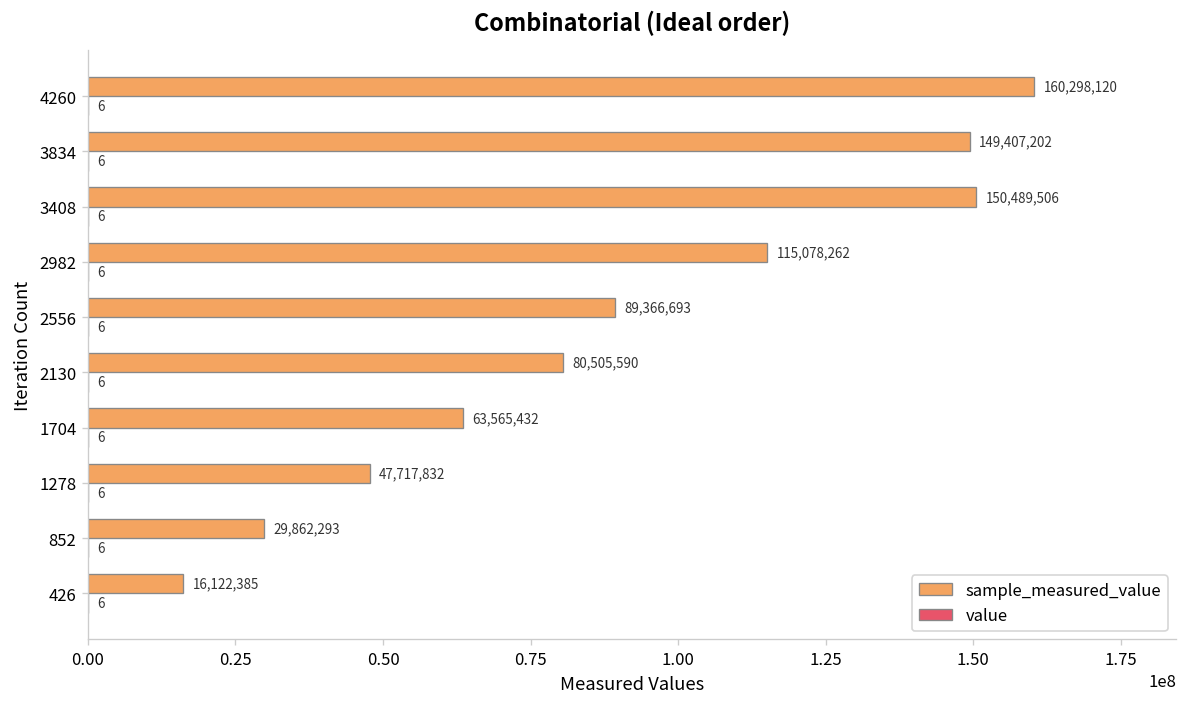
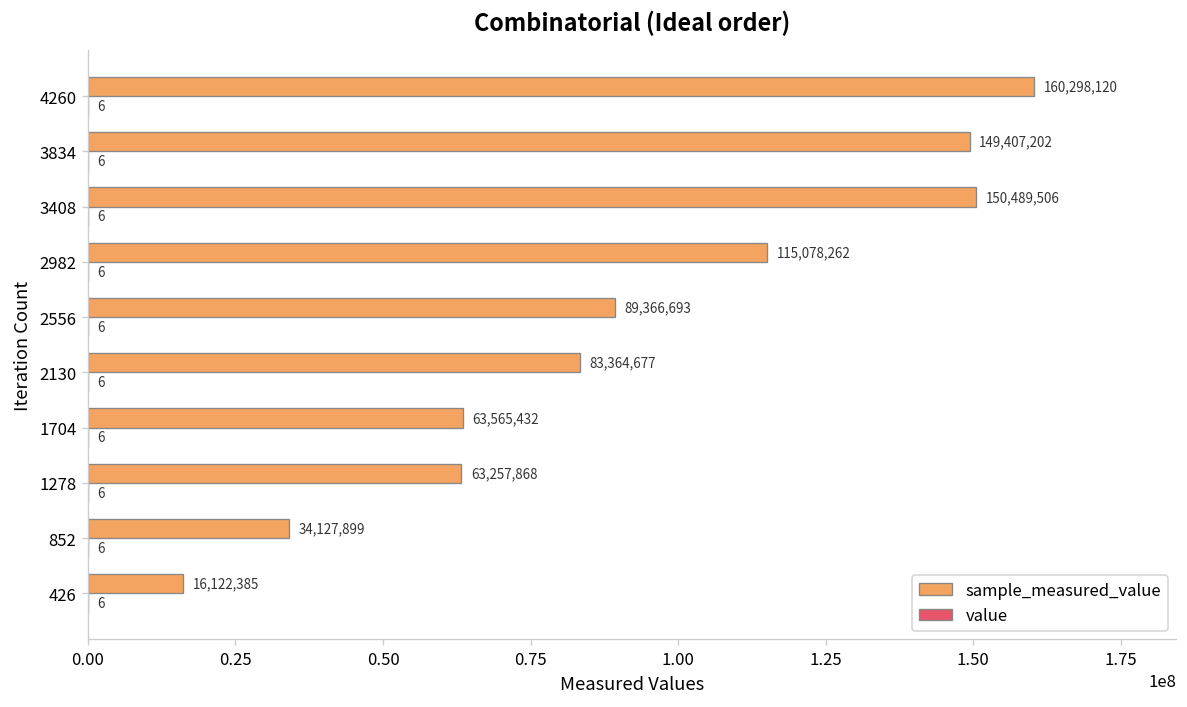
  {
    "sample_measured_value": {
      "4260": "160,298,120",
      "3834": "149,407,202",
      "3408": "150,489,506",
      "2982": "115,078,262",
      "2556": "89,366,693",
-     "2130": "80,505,590",
+     "2130": "83,364,677",
      "1704": "63,565,432",
-     "1278": "47,717,832",
-     "852": "29,862,293",
+     "1278": "63,257,868",
+     "852": "34,127,899",
      "426": "16,122,385"
    },
    "value": {
      "4260": "6",
      "3834": "6",
      "3408": "6",
      "2982": "6",
      "2556": "6",
      "2130": "6",
      "1704": "6",
      "1278": "6",
      "852": "6",
      "426": "6"
    }
  }
